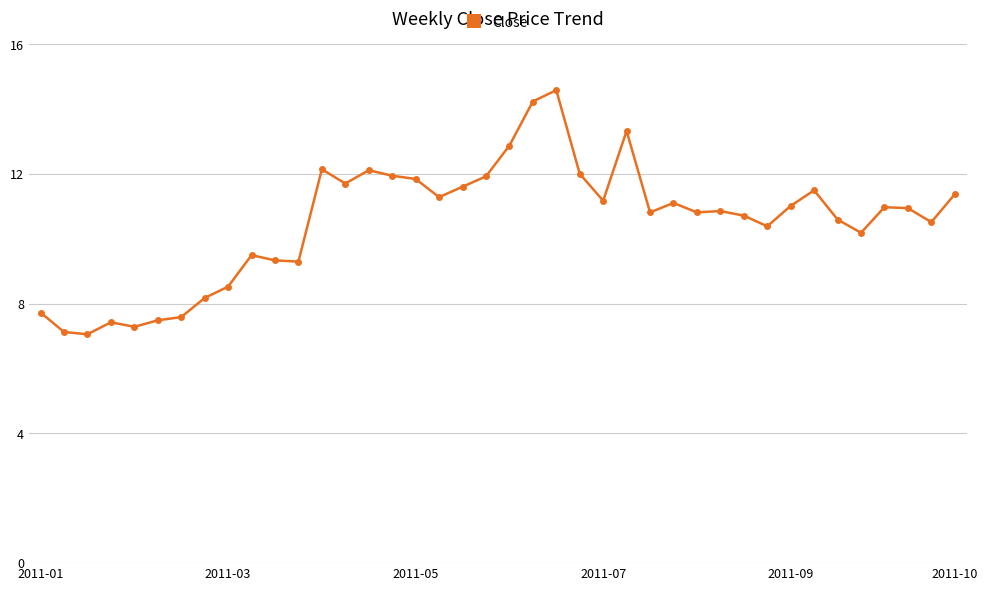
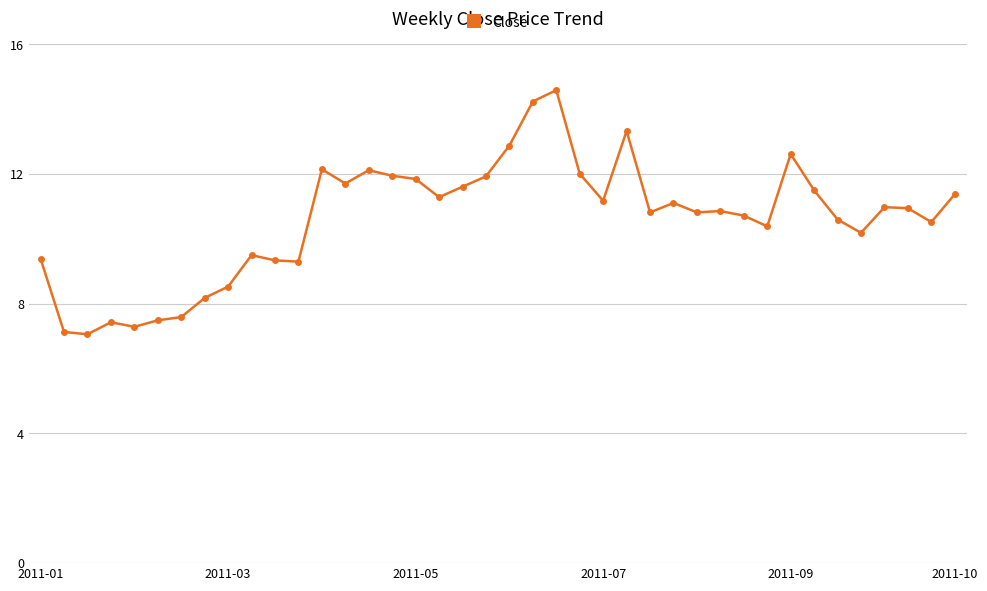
  {
-   "2011-01": 7.7,
+   "2011-01": 9.4,
    "2011-03": 8.5,
    "2011-05": 11.9,
    "2011-07": 11.2,
-   "2011-09": 11.0,
+   "2011-09": 12.6,
    "2011-10": 11.4
  }
